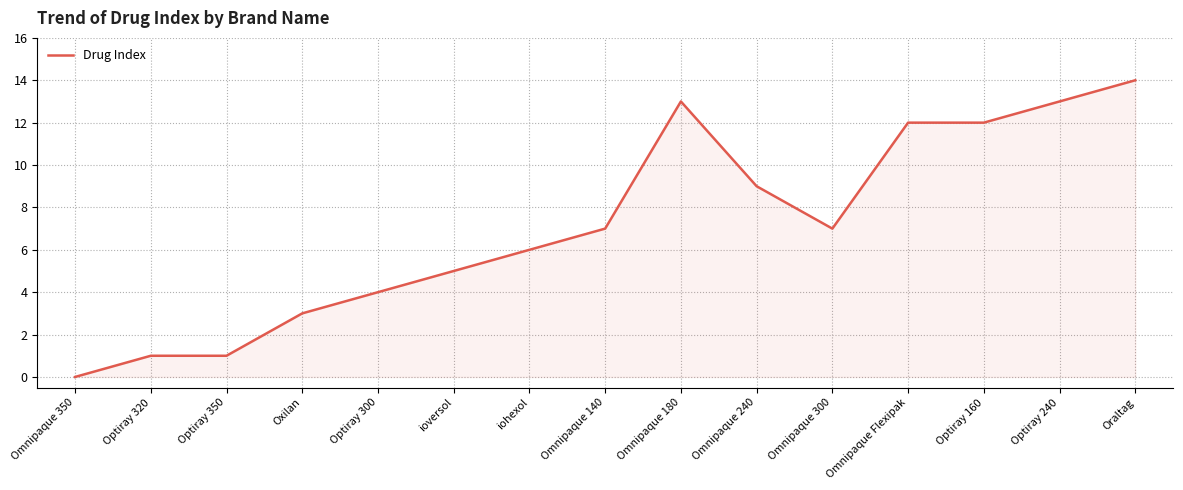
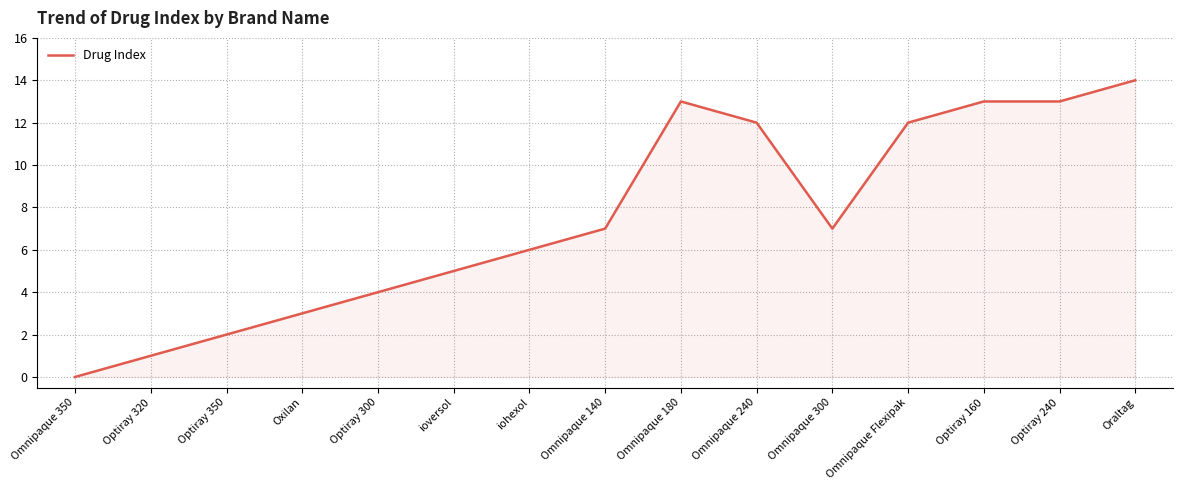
  {
    "Omnipaque 350": 0,
    "Optiray 320": 1,
-   "Optiray 350": 1,
+   "Optiray 350": 2,
    "Oxilan": 3,
    "Optiray 300": 4,
    "ioversol": 5,
    "iohexol": 6,
    "Omnipaque 140": 7,
    "Omnipaque 180": 13,
-   "Omnipaque 240": 9,
+   "Omnipaque 240": 12,
    "Omnipaque 300": 7,
    "Omnipaque Flexipak": 12,
-   "Optiray 160": 12,
+   "Optiray 160": 13,
    "Optiray 240": 13,
    "Oraltag": 14
  }
